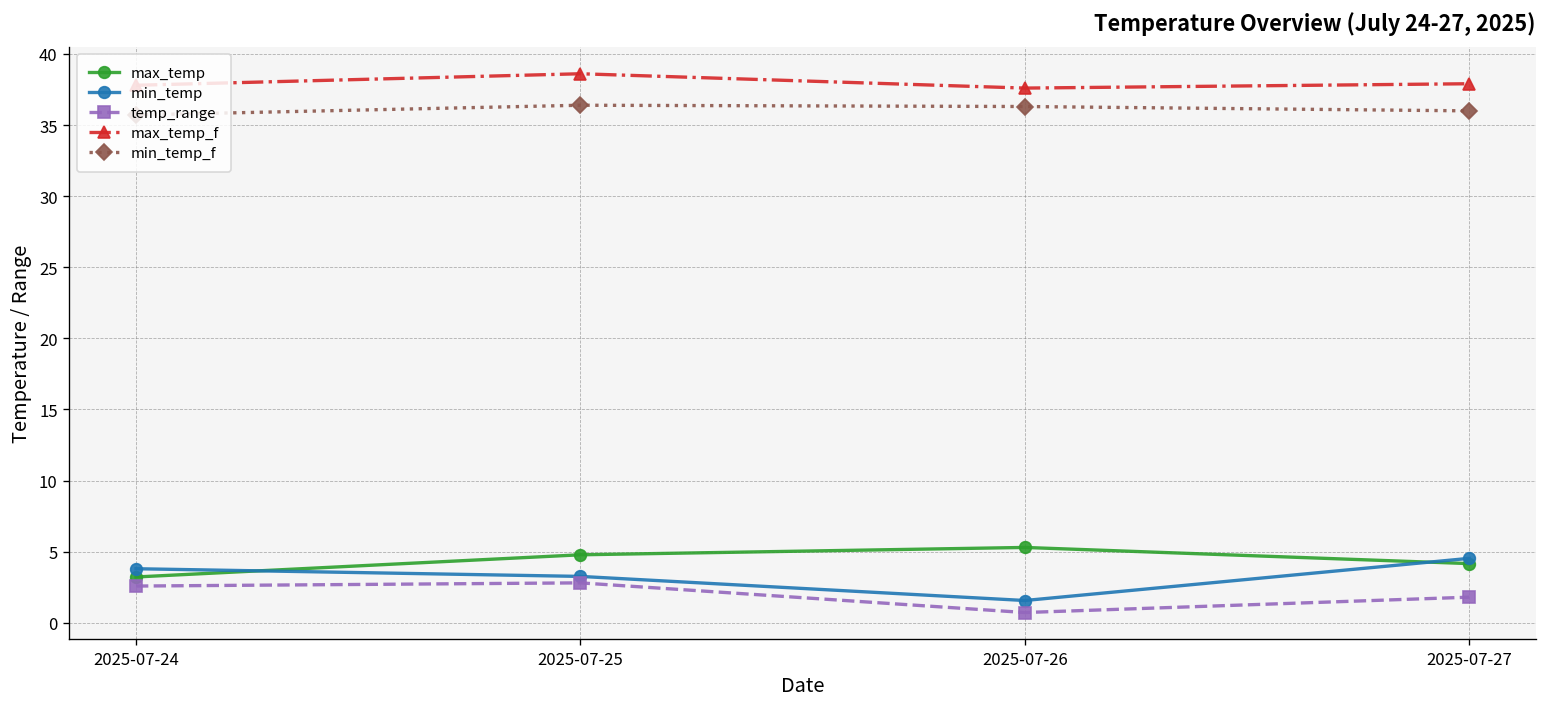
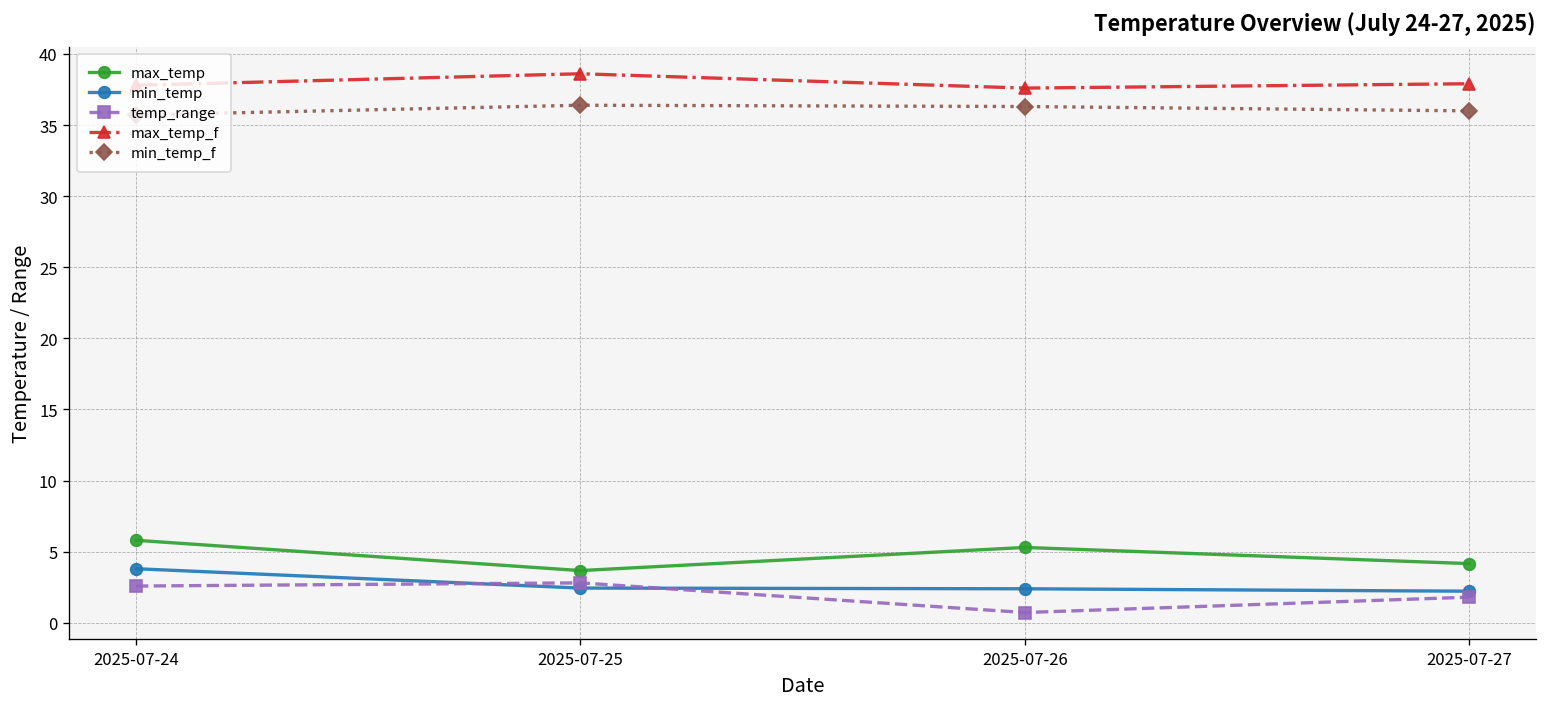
  {
    "max_temp": {
-     "2025-07-24": 3.2,
-     "2025-07-25": 4.8,
+     "2025-07-24": 5.8,
+     "2025-07-25": 3.7,
      "2025-07-26": 5.3,
      "2025-07-27": 4.2
    },
    "min_temp": {
      "2025-07-24": 3.8,
-     "2025-07-25": 3.3,
-     "2025-07-26": 1.6,
-     "2025-07-27": 4.5
+     "2025-07-25": 2.4,
+     "2025-07-26": 2.4,
+     "2025-07-27": 2.2
    },
    "temp_range": {
      "2025-07-24": 2.6,
      "2025-07-25": 2.8,
      "2025-07-26": 0.7,
      "2025-07-27": 1.8
    },
    "max_temp_f": {
      "2025-07-25": 38.6,
      "2025-07-26": 37.6,
      "2025-07-27": 37.9
    },
    "min_temp_f": {
      "2025-07-25": 36.4,
      "2025-07-26": 36.3,
      "2025-07-27": 36.0
    }
  }
